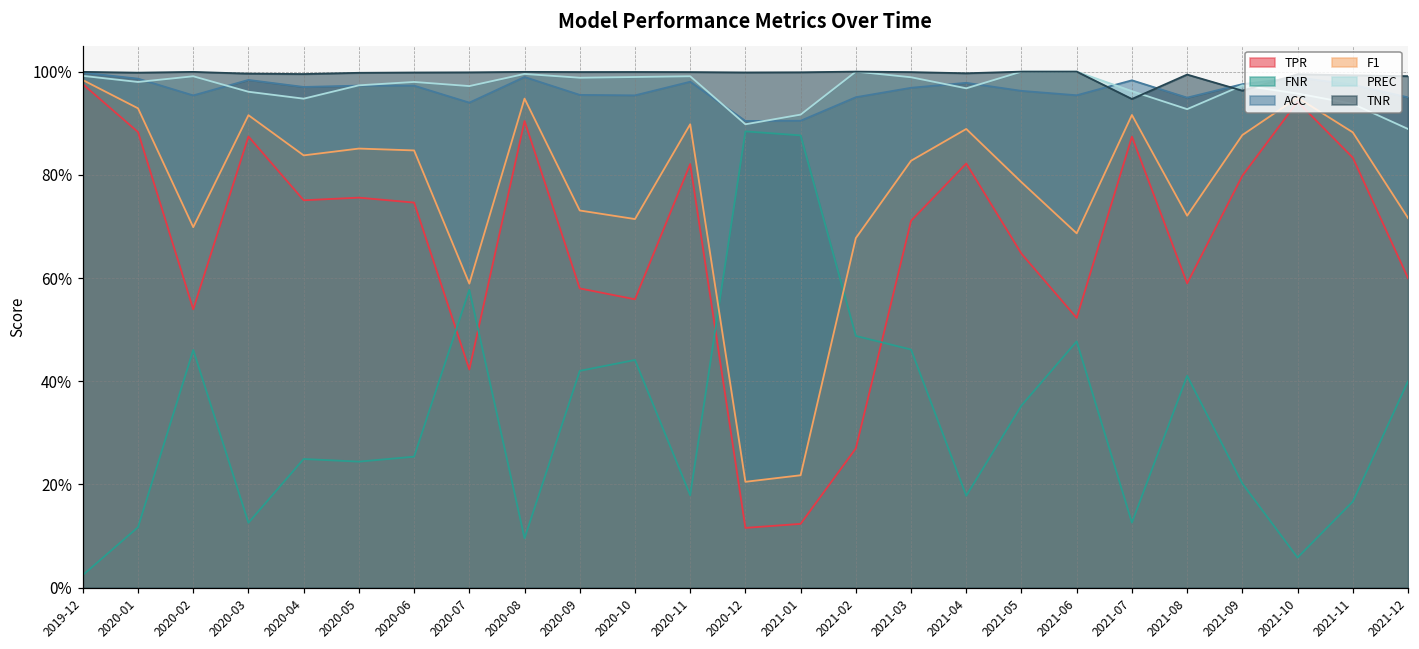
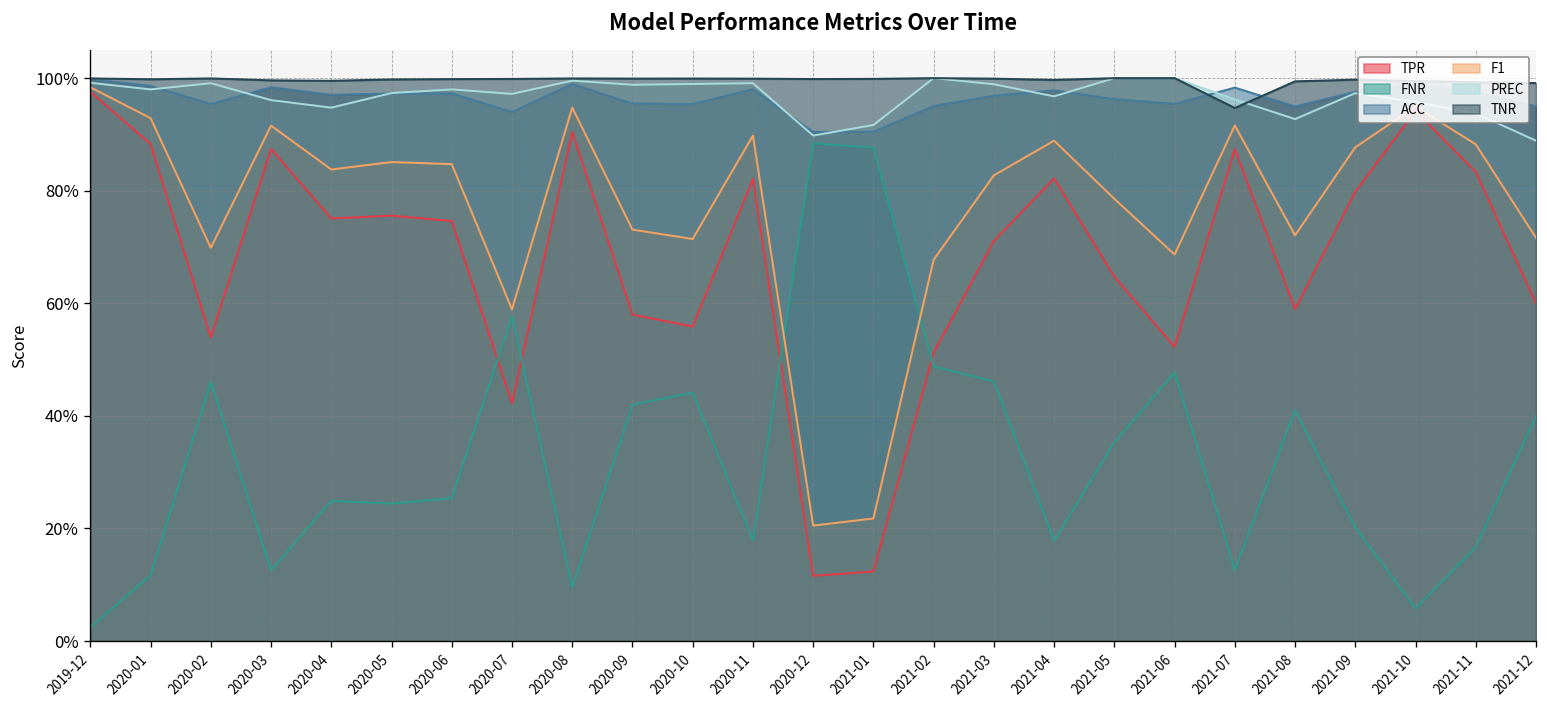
  {
    "TPR": {
      "2019-12": "98%",
      "2020-01": "88%",
      "2020-02": "54%",
      "2020-03": "87%",
      "2020-04": "75%",
      "2020-05": "76%",
      "2020-06": "75%",
      "2020-07": "42%",
      "2020-08": "90%",
      "2020-09": "58%",
      "2020-10": "56%",
      "2020-11": "82%",
      "2020-12": "12%",
      "2021-01": "12%",
-     "2021-02": "27%",
+     "2021-02": "51%",
      "2021-03": "71%",
      "2021-04": "82%",
      "2021-05": "65%",
      "2021-06": "52%",
      "2021-07": "87%",
      "2021-08": "59%",
      "2021-09": "80%",
      "2021-11": "83%",
      "2021-12": "60%"
    },
    "F1": {
      "2019-12": "98%",
      "2020-01": "93%",
      "2020-02": "70%",
      "2020-03": "92%",
      "2020-04": "84%",
      "2020-05": "85%",
      "2020-06": "85%",
      "2020-07": "59%",
      "2020-08": "95%",
      "2020-09": "73%",
      "2020-10": "71%",
      "2020-11": "90%",
      "2020-12": "21%",
      "2021-01": "22%",
      "2021-02": "68%",
      "2021-03": "83%",
      "2021-04": "89%",
      "2021-05": "79%",
      "2021-06": "69%",
      "2021-07": "92%",
      "2021-08": "72%",
      "2021-09": "88%",
      "2021-11": "88%",
      "2021-12": "72%"
    },
    "PREC": {
      "2019-12": "99%",
      "2020-01": "98%",
      "2020-02": "99%",
      "2020-03": "96%",
      "2020-04": "95%",
      "2020-06": "98%",
      "2020-07": "97%",
      "2020-09": "99%",
      "2020-10": "99%",
      "2020-11": "99%",
      "2020-12": "90%",
      "2021-01": "92%",
      "2021-03": "99%",
      "2021-04": "97%",
      "2021-07": "96%",
      "2021-08": "93%",
      "2021-12": "89%"
    },
    "TNR": {
      "2020-01": "100%",
      "2020-02": "100%",
      "2020-03": "100%",
      "2020-04": "100%",
      "2020-05": "100%",
      "2020-06": "100%",
      "2020-07": "100%",
      "2020-09": "100%",
      "2020-10": "100%",
      "2020-11": "100%",
      "2020-12": "100%",
      "2021-01": "100%",
      "2021-03": "100%",
      "2021-04": "100%",
      "2021-07": "95%",
      "2021-08": "99%",
-     "2021-09": "96%",
+     "2021-09": "100%",
      "2021-12": "99%"
    }
  }
